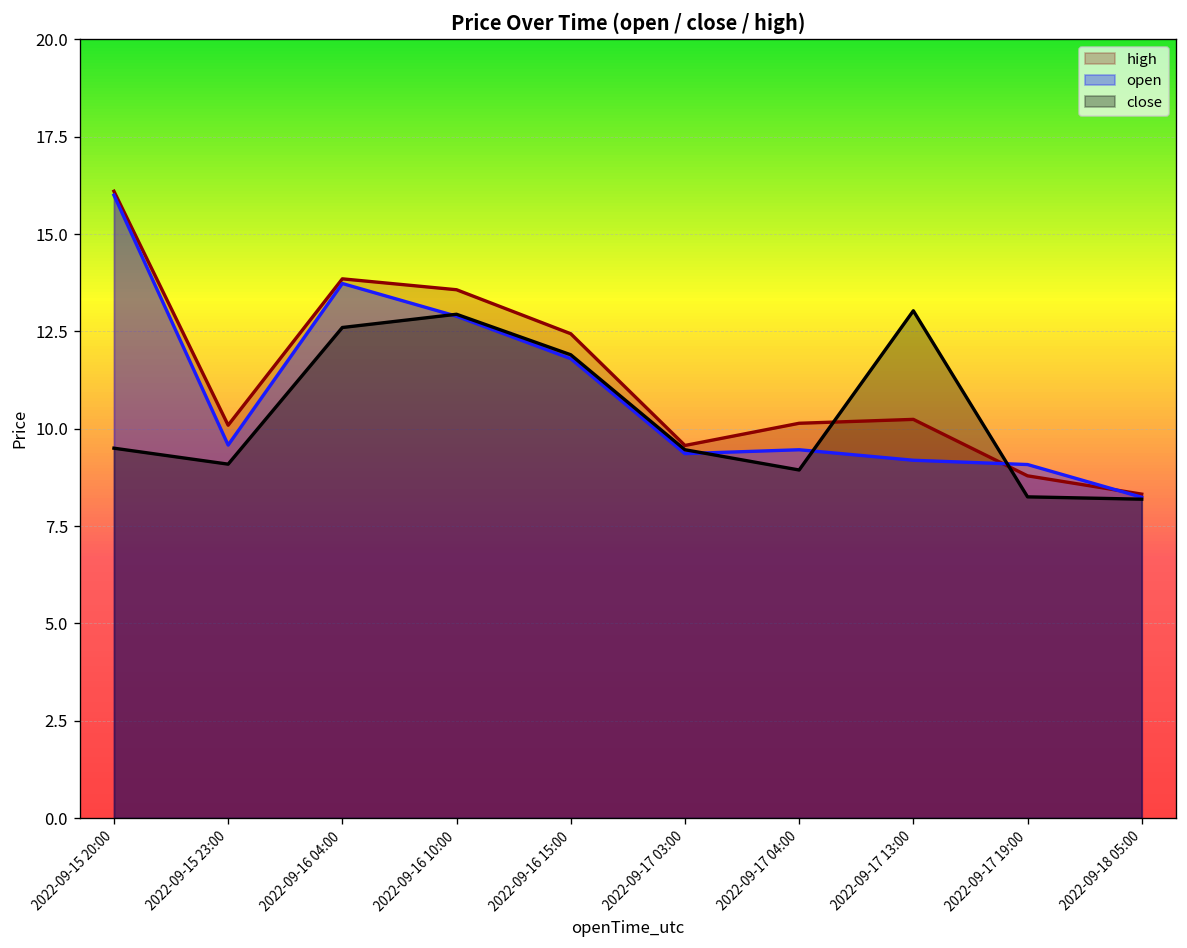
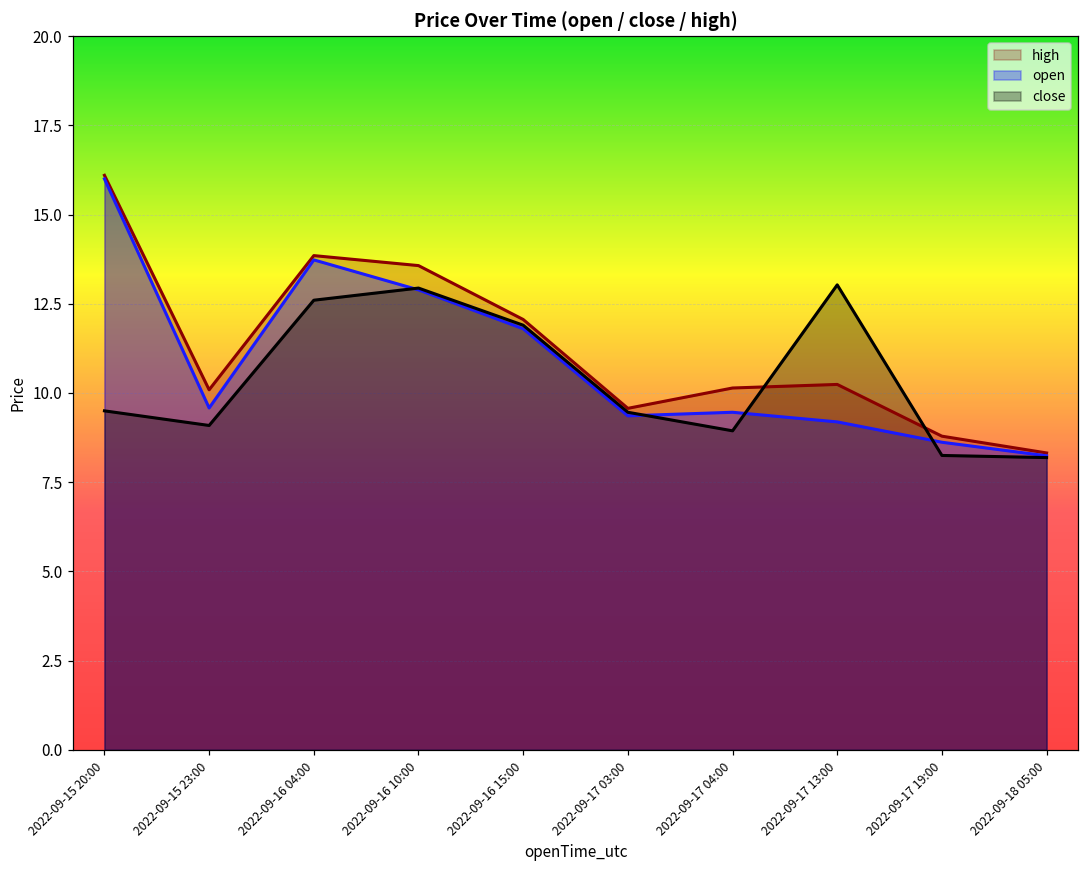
  {
    "high": {
      "2022-09-15 20:00": 16.1,
      "2022-09-15 23:00": 10.1,
      "2022-09-16 04:00": 13.9,
      "2022-09-16 10:00": 13.6,
-     "2022-09-16 15:00": 12.4,
+     "2022-09-16 15:00": 12.1,
      "2022-09-17 03:00": 9.6,
      "2022-09-17 04:00": 10.1,
      "2022-09-17 13:00": 10.2,
      "2022-09-17 19:00": 8.8,
      "2022-09-18 05:00": 8.3
    },
    "open": {
      "2022-09-15 20:00": 16.0,
      "2022-09-15 23:00": 9.6,
      "2022-09-16 04:00": 13.7,
      "2022-09-16 15:00": 11.8,
      "2022-09-17 03:00": 9.4,
      "2022-09-17 04:00": 9.5,
      "2022-09-17 13:00": 9.2,
-     "2022-09-17 19:00": 9.1
+     "2022-09-17 19:00": 8.6
    },
    "close": {
      "2022-09-15 20:00": 9.5,
      "2022-09-15 23:00": 9.1,
      "2022-09-16 04:00": 12.6,
      "2022-09-16 15:00": 11.9,
      "2022-09-17 03:00": 9.5,
      "2022-09-17 04:00": 8.9,
      "2022-09-17 13:00": 13.0,
      "2022-09-17 19:00": 8.3
    }
  }
